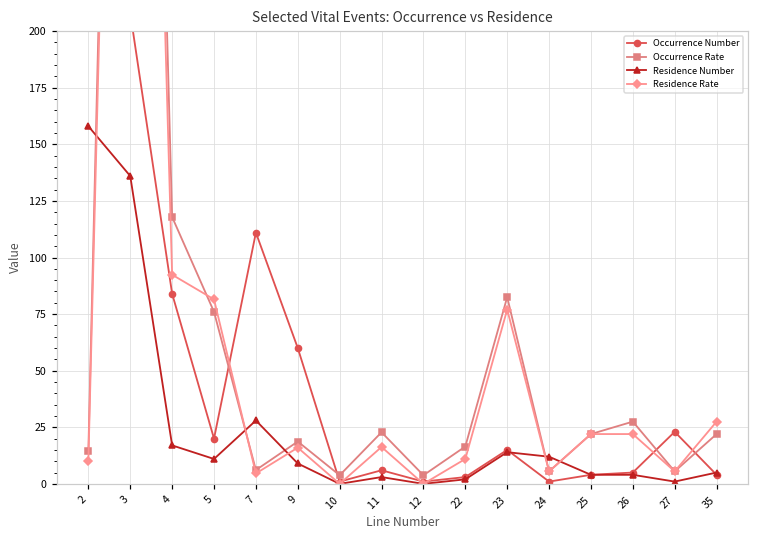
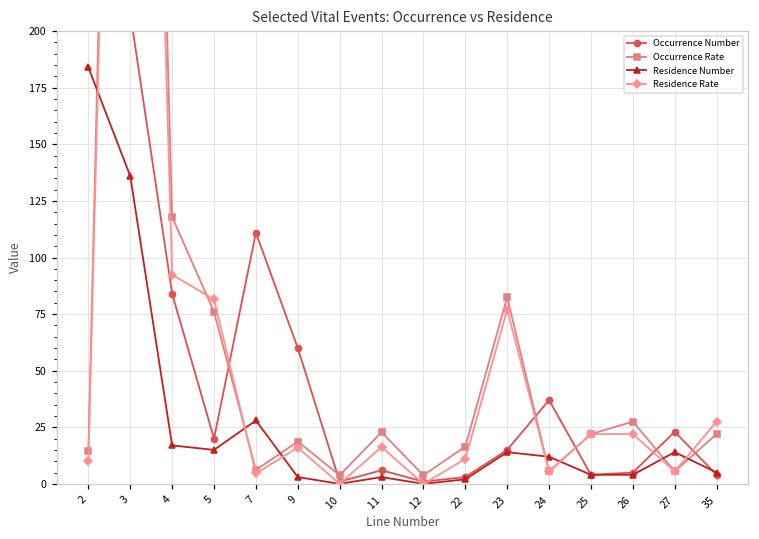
  {
    "Occurrence Number": {
      "4": 84,
      "5": 20,
      "7": 111,
      "9": 60,
      "11": 6,
-     "24": 1,
+     "24": 37,
      "27": 23
    },
    "Residence Number": {
-     "2": 158,
+     "2": 184,
      "3": 136,
      "4": 17,
-     "5": 11,
+     "5": 15,
      "7": 28,
-     "9": 9,
+     "9": 3,
      "11": 3,
      "24": 12,
-     "27": 1
+     "27": 14
    }
  }
